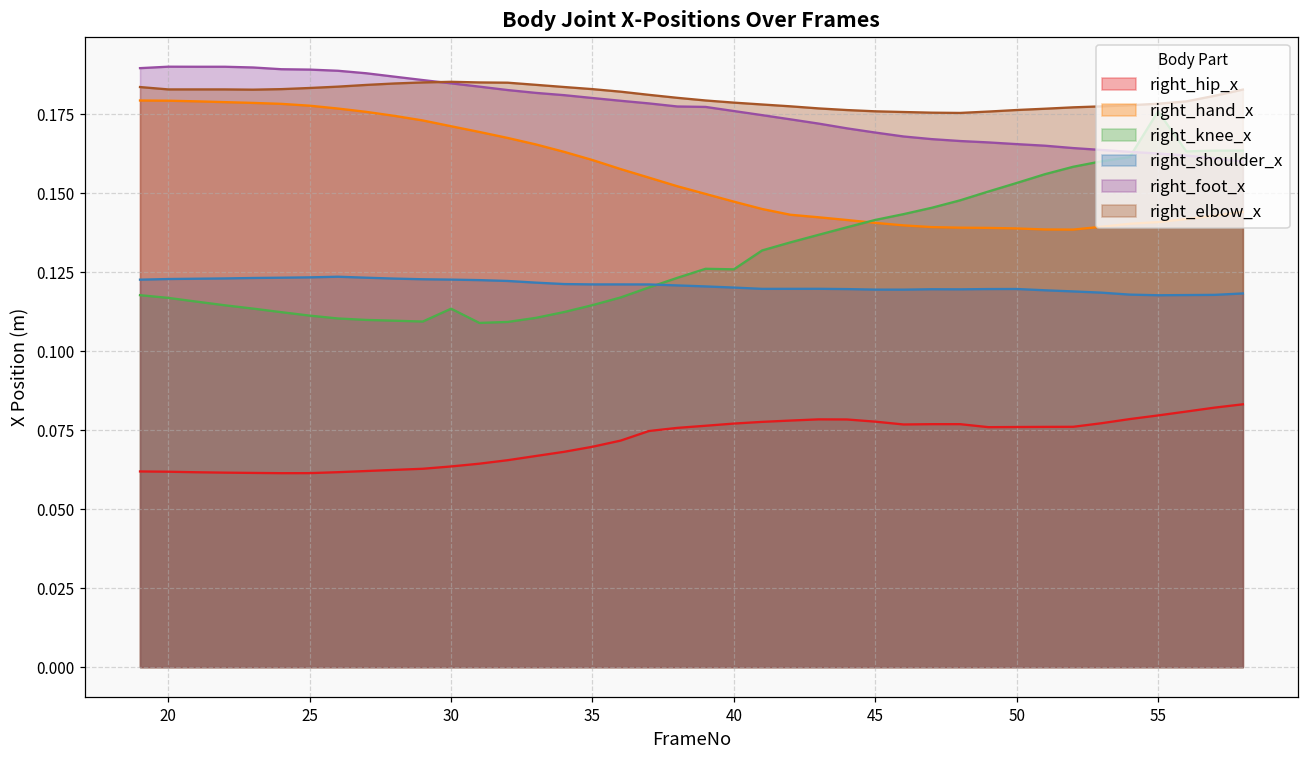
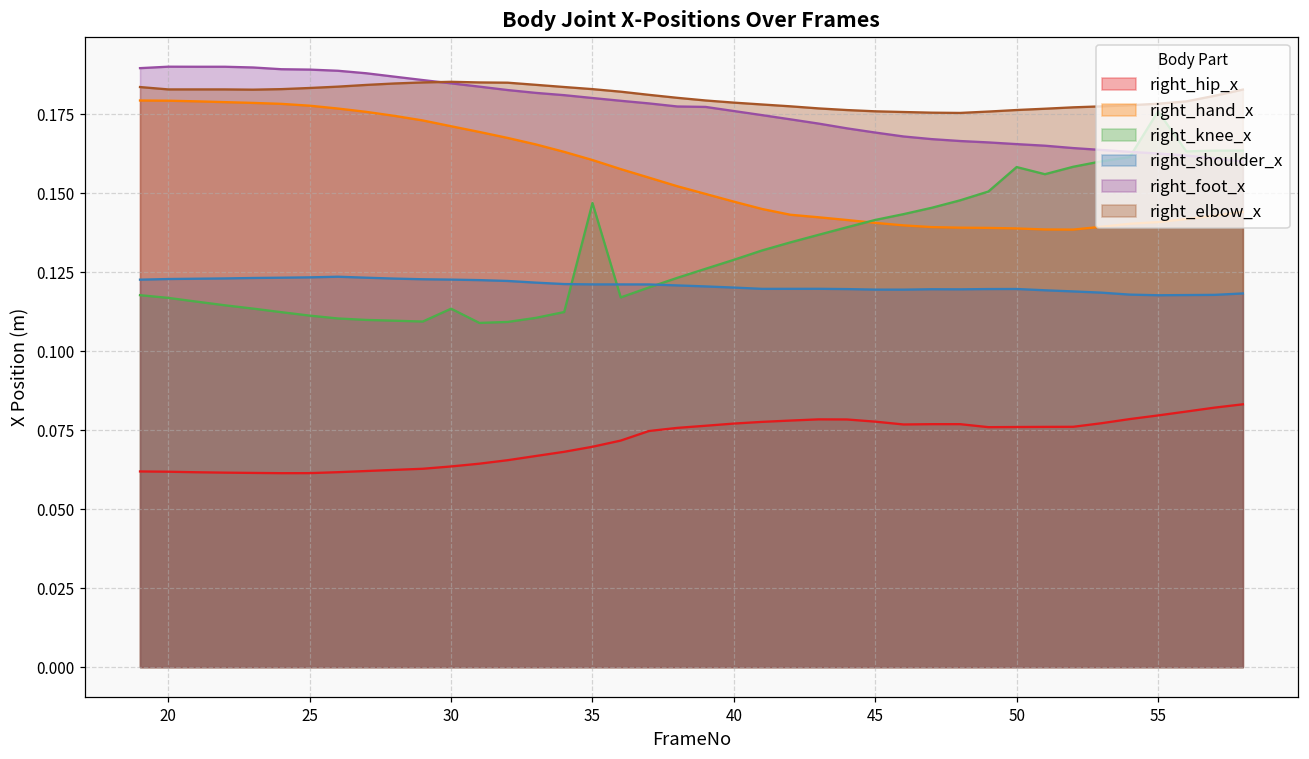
  {
    "right_knee_x": {
      "20": 0.117,
      "25": 0.111,
      "30": 0.113,
-     "35": 0.115,
-     "40": 0.126,
+     "35": 0.147,
+     "40": 0.129,
      "45": 0.141,
-     "50": 0.153
+     "50": 0.158
    }
  }
